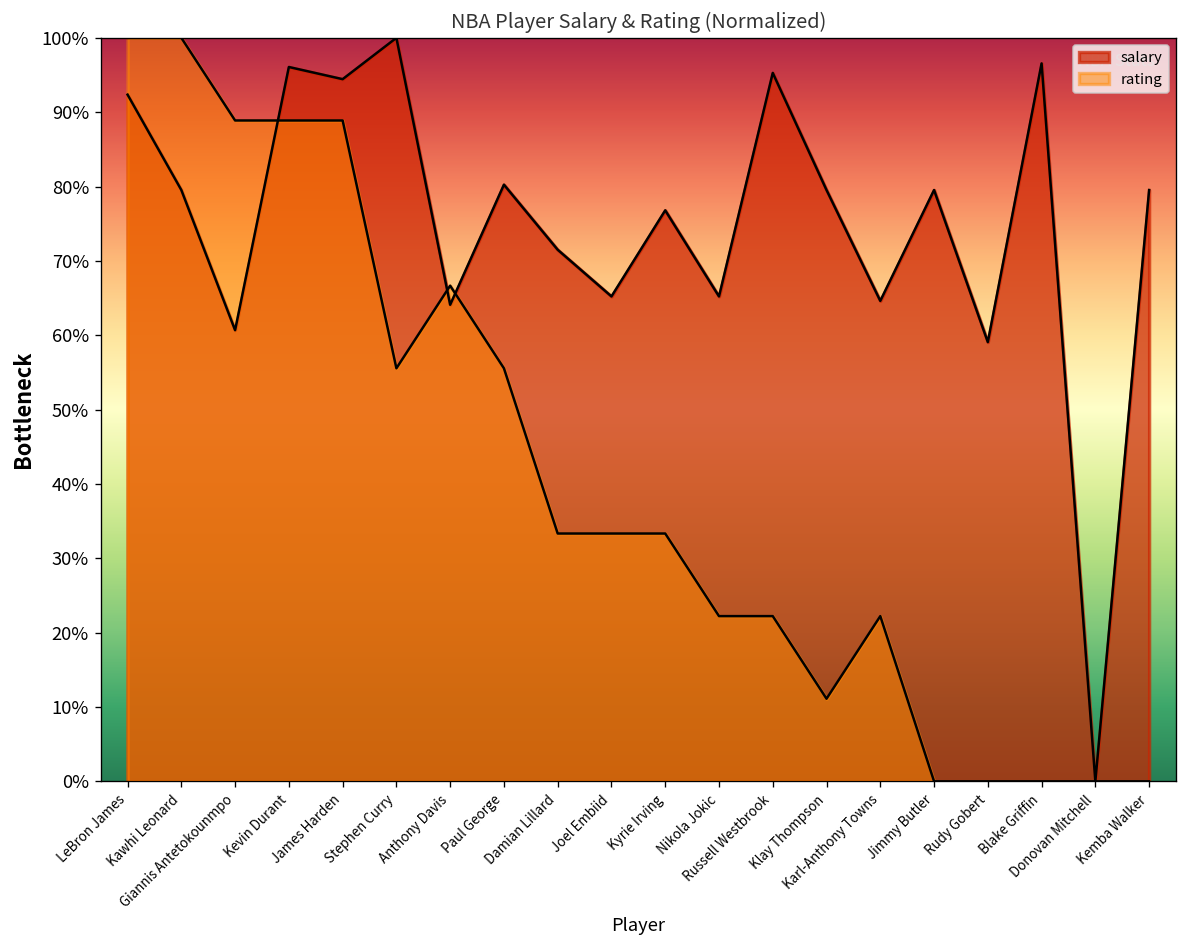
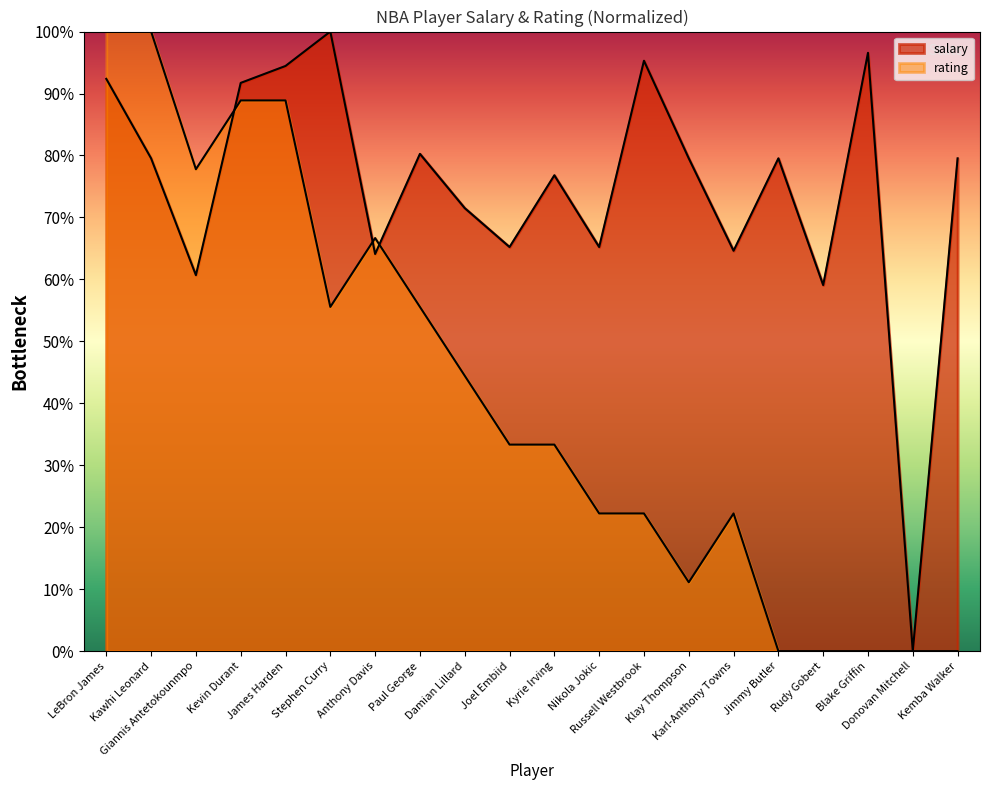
  {
    "salary": {
      "LeBron James": "92%",
      "Kawhi Leonard": "80%",
      "Giannis Antetokounmpo": "61%",
-     "Kevin Durant": "96%",
+     "Kevin Durant": "92%",
      "James Harden": "94%",
      "Stephen Curry": "100%",
      "Anthony Davis": "64%",
      "Paul George": "80%",
      "Damian Lillard": "72%",
      "Joel Embiid": "65%",
      "Kyrie Irving": "77%",
      "Nikola Jokic": "65%",
      "Russell Westbrook": "95%",
      "Klay Thompson": "80%",
      "Karl-Anthony Towns": "65%",
      "Jimmy Butler": "80%",
      "Rudy Gobert": "59%",
      "Blake Griffin": "97%",
      "Kemba Walker": "80%"
    },
    "rating": {
      "LeBron James": "100%",
      "Kawhi Leonard": "100%",
-     "Giannis Antetokounmpo": "89%",
+     "Giannis Antetokounmpo": "78%",
      "Kevin Durant": "89%",
      "James Harden": "89%",
      "Stephen Curry": "56%",
      "Anthony Davis": "67%",
      "Paul George": "56%",
-     "Damian Lillard": "33%",
+     "Damian Lillard": "44%",
      "Joel Embiid": "33%",
      "Kyrie Irving": "33%",
      "Nikola Jokic": "22%",
      "Russell Westbrook": "22%",
      "Klay Thompson": "11%",
      "Karl-Anthony Towns": "22%",
      "Jimmy Butler": "0%",
      "Rudy Gobert": "0%",
      "Blake Griffin": "0%",
      "Kemba Walker": "0%"
    }
  }
